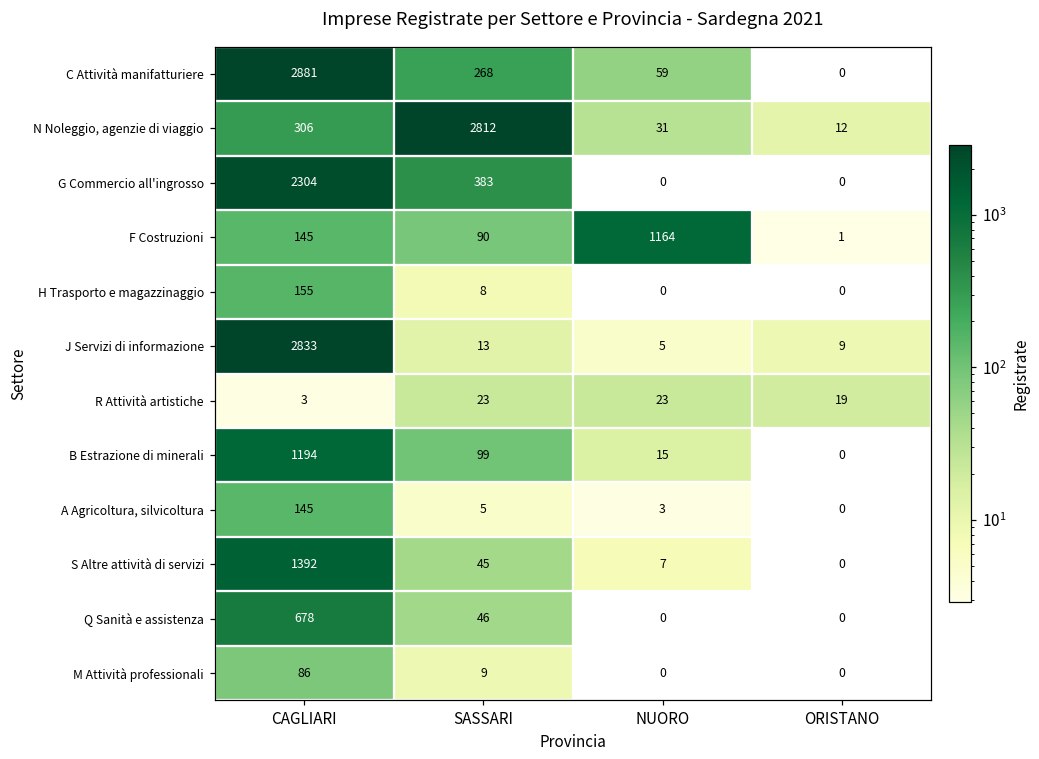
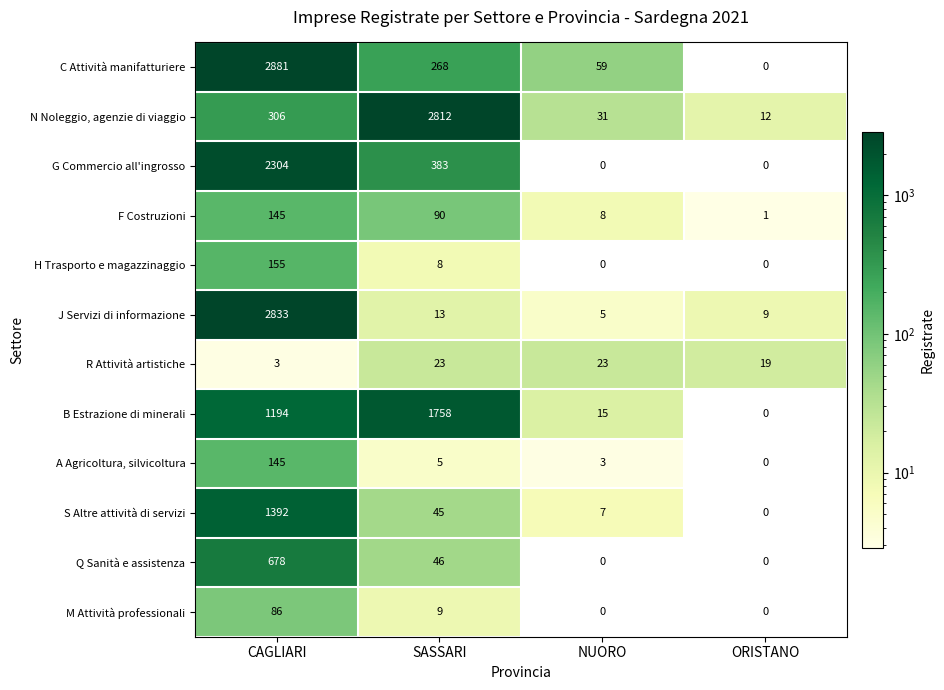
  {
    "C Attività manifatturiere": {
      "CAGLIARI": 2881,
      "SASSARI": 268,
      "NUORO": 59,
      "ORISTANO": 0
    },
    "N Noleggio, agenzie di viaggio": {
      "CAGLIARI": 306,
      "SASSARI": 2812,
      "NUORO": 31,
      "ORISTANO": 12
    },
    "G Commercio all'ingrosso": {
      "CAGLIARI": 2304,
      "SASSARI": 383,
      "NUORO": 0,
      "ORISTANO": 0
    },
    "F Costruzioni": {
      "CAGLIARI": 145,
      "SASSARI": 90,
-     "NUORO": 1164,
+     "NUORO": 8,
      "ORISTANO": 1
    },
    "H Trasporto e magazzinaggio": {
      "CAGLIARI": 155,
      "SASSARI": 8,
      "NUORO": 0,
      "ORISTANO": 0
    },
    "J Servizi di informazione": {
      "CAGLIARI": 2833,
      "SASSARI": 13,
      "NUORO": 5,
      "ORISTANO": 9
    },
    "R Attività artistiche": {
      "CAGLIARI": 3,
      "SASSARI": 23,
      "NUORO": 23,
      "ORISTANO": 19
    },
    "B Estrazione di minerali": {
      "CAGLIARI": 1194,
-     "SASSARI": 99,
+     "SASSARI": 1758,
      "NUORO": 15,
      "ORISTANO": 0
    },
    "A Agricoltura, silvicoltura": {
      "CAGLIARI": 145,
      "SASSARI": 5,
      "NUORO": 3,
      "ORISTANO": 0
    },
    "S Altre attività di servizi": {
      "CAGLIARI": 1392,
      "SASSARI": 45,
      "NUORO": 7,
      "ORISTANO": 0
    },
    "Q Sanità e assistenza": {
      "CAGLIARI": 678,
      "SASSARI": 46,
      "NUORO": 0,
      "ORISTANO": 0
    },
    "M Attività professionali": {
      "CAGLIARI": 86,
      "SASSARI": 9,
      "NUORO": 0,
      "ORISTANO": 0
    }
  }
